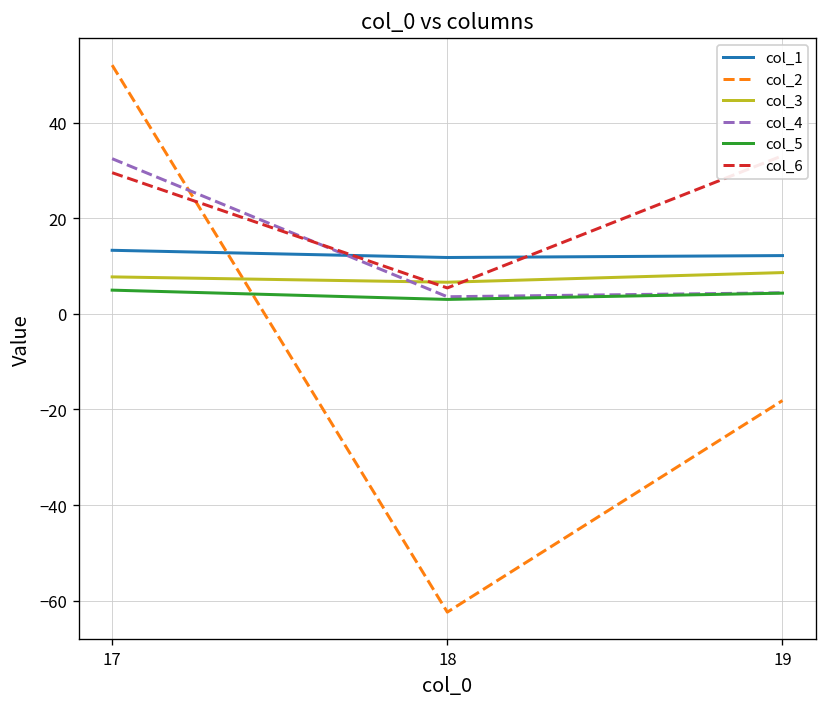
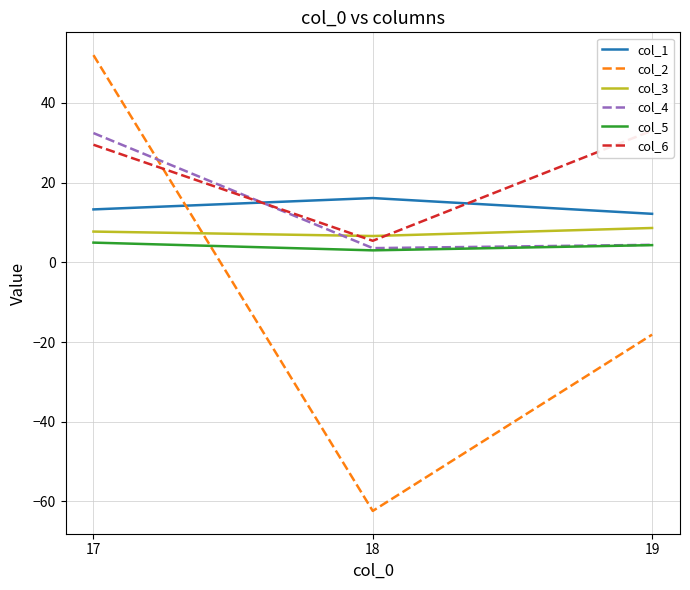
  {
    "col_1": {
      "17": 13,
-     "18": 12,
+     "18": 16,
      "19": 12
    },
    "col_2": {
      "17": 52,
      "18": -62,
      "19": -18
    },
    "col_3": {
      "17": 8,
      "18": 7,
      "19": 9
    },
    "col_4": {
      "17": 32
    },
    "col_5": {
      "17": 5
    },
    "col_6": {
      "17": 30,
      "18": 5
    }
  }
